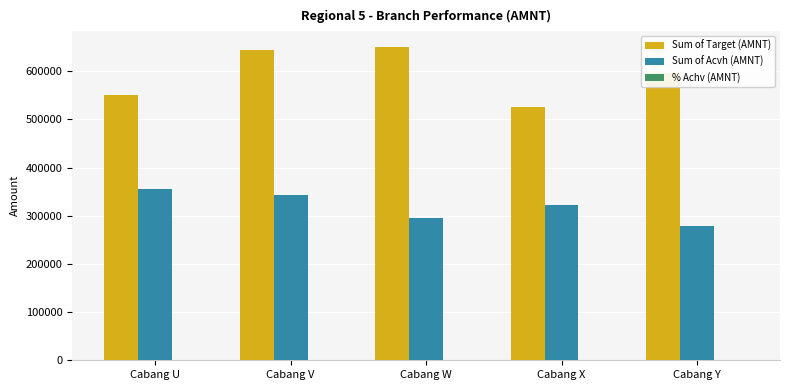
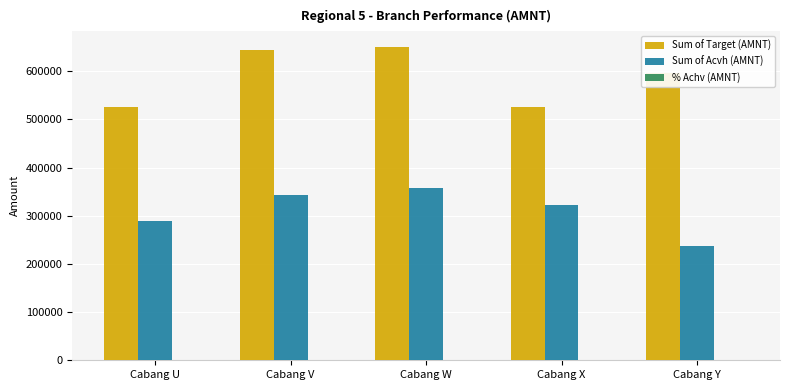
  {
    "Sum of Target (AMNT)": {
-     "Cabang U": 550000,
+     "Cabang U": 530000,
      "Cabang V": 640000,
      "Cabang W": 650000,
      "Cabang X": 530000
    },
    "Sum of Acvh (AMNT)": {
-     "Cabang U": 360000,
+     "Cabang U": 290000,
      "Cabang V": 340000,
-     "Cabang W": 290000,
+     "Cabang W": 360000,
      "Cabang X": 320000,
-     "Cabang Y": 280000
+     "Cabang Y": 240000
    }
  }
